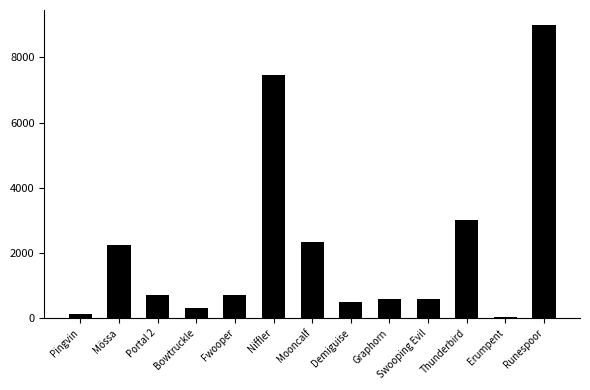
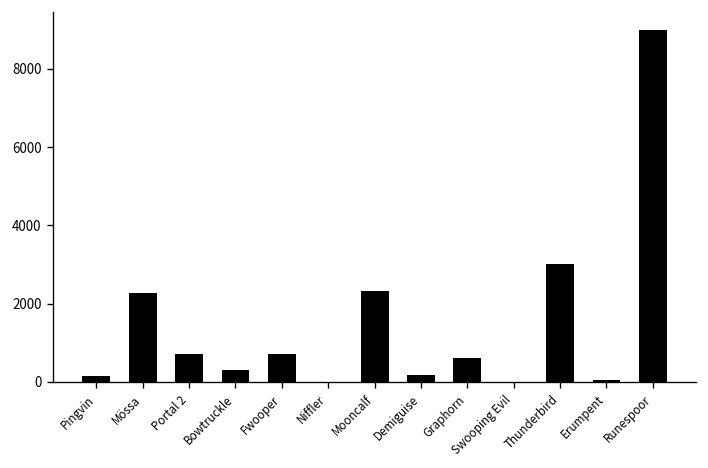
  {
    "Pingvin": 100,
    "Mössa": 2300,
    "Portal 2": 700,
    "Bowtruckle": 300,
    "Fwooper": 700,
-   "Niffler": 7500,
+   "Niffler": 0,
    "Mooncalf": 2300,
-   "Demiguise": 500,
+   "Demiguise": 200,
    "Graphorn": 600,
-   "Swooping Evil": 600,
+   "Swooping Evil": 0,
    "Thunderbird": 3000,
    "Runespoor": 9000
  }
